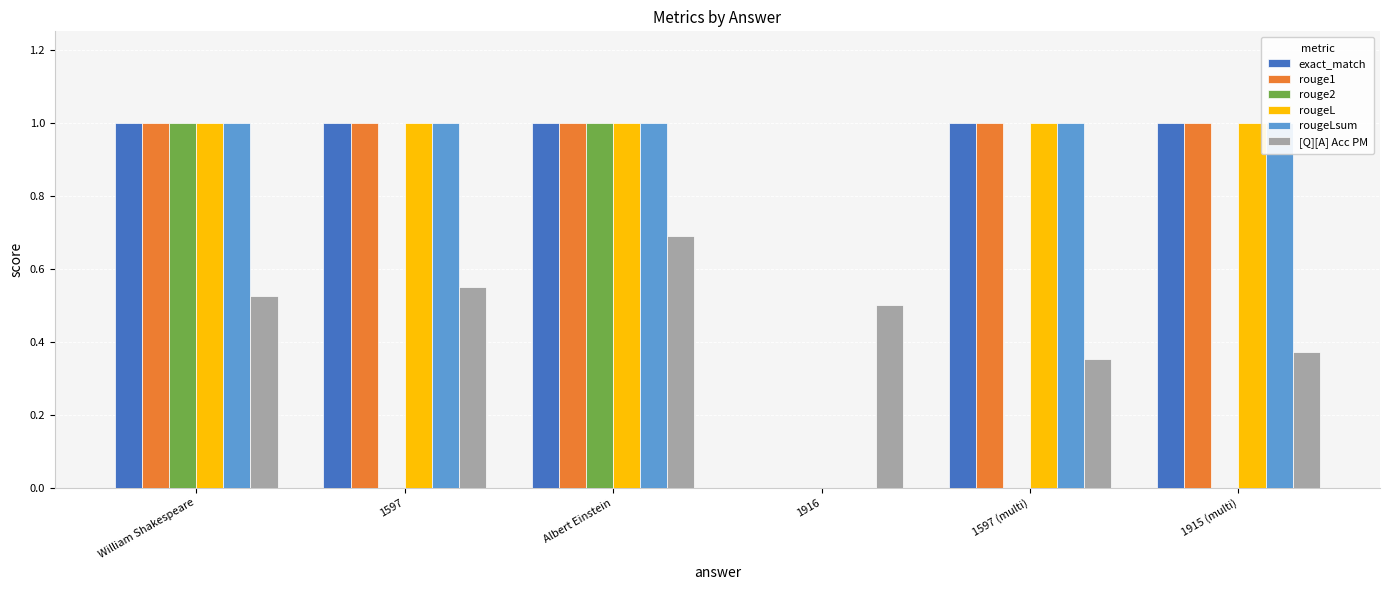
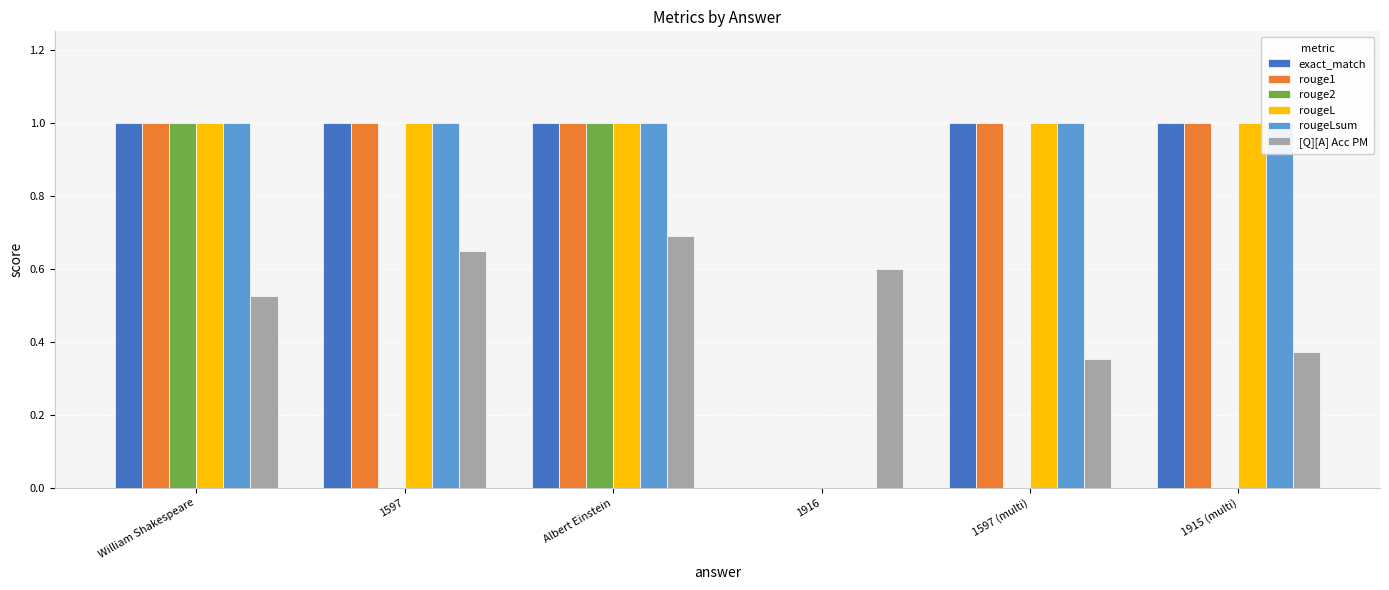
  {
    "rouge1": {
      "William Shakespeare": 1.00,
      "1597": 1.00,
      "Albert Einstein": 1.00,
      "1916": 0.00,
      "1597 (multi)": 1.00,
      "1915 (multi)": 1.00
    },
    "rouge2": {
      "William Shakespeare": 1.00,
      "1597": 0.00,
      "Albert Einstein": 1.00,
      "1916": 0.00,
      "1597 (multi)": 0.00,
      "1915 (multi)": 0.00
    },
    "rougeL": {
      "William Shakespeare": 1.00,
      "1597": 1.00,
      "Albert Einstein": 1.00,
      "1916": 0.00,
      "1597 (multi)": 1.00,
      "1915 (multi)": 1.00
    },
    "[Q][A] Acc PM": {
      "William Shakespeare": 0.53,
-     "1597": 0.55,
+     "1597": 0.65,
      "Albert Einstein": 0.69,
-     "1916": 0.5,
+     "1916": 0.6,
      "1597 (multi)": 0.35,
      "1915 (multi)": 0.37
    }
  }
